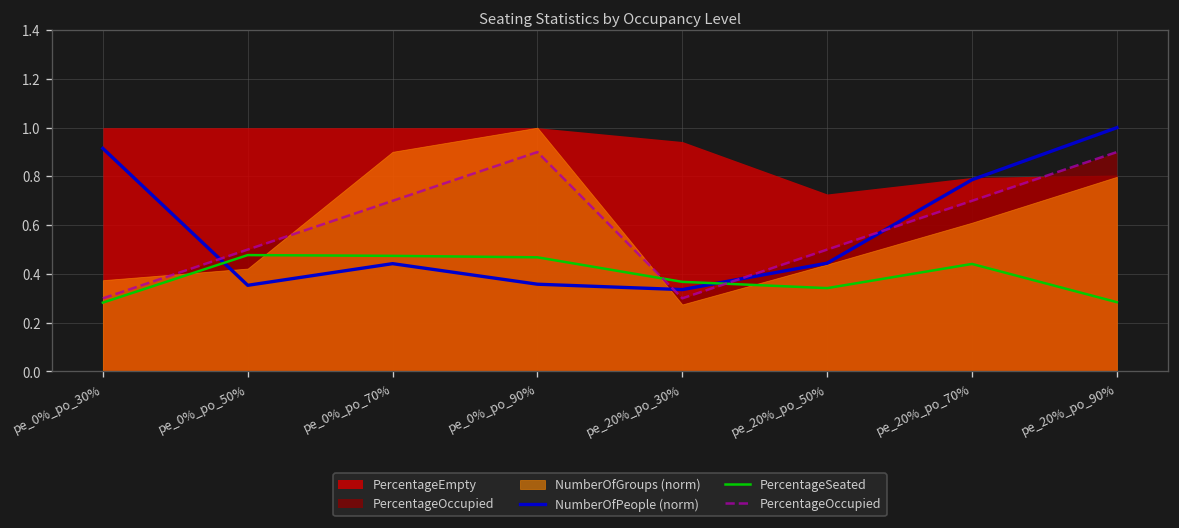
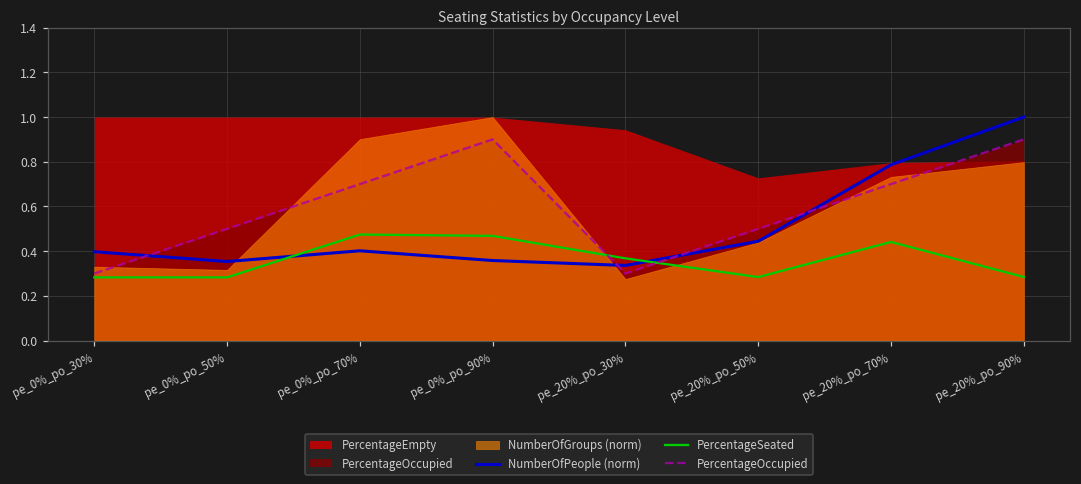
  {
    "NumberOfPeople (norm)": {
-     "pe_0%_po_30%": 0.91,
+     "pe_0%_po_30%": 0.40,
      "pe_0%_po_50%": 0.35,
-     "pe_0%_po_70%": 0.44,
+     "pe_0%_po_70%": 0.40,
      "pe_0%_po_90%": 0.36,
      "pe_20%_po_30%": 0.34,
      "pe_20%_po_90%": 1.00
    },
    "PercentageEmpty": {
      "pe_0%_po_30%": 1.00,
      "pe_0%_po_50%": 1.00,
      "pe_0%_po_70%": 1.00,
      "pe_20%_po_30%": 0.94,
      "pe_20%_po_50%": 0.73
    },
    "PercentageSeated": {
      "pe_0%_po_30%": 0.28,
-     "pe_0%_po_50%": 0.48,
+     "pe_0%_po_50%": 0.28,
      "pe_0%_po_70%": 0.47,
      "pe_0%_po_90%": 0.47,
      "pe_20%_po_30%": 0.37,
-     "pe_20%_po_50%": 0.34,
+     "pe_20%_po_50%": 0.28,
      "pe_20%_po_70%": 0.44,
      "pe_20%_po_90%": 0.28
    },
    "NumberOfGroups (norm)": {
-     "pe_0%_po_30%": 0.37,
-     "pe_0%_po_50%": 0.42,
+     "pe_0%_po_30%": 0.33,
+     "pe_0%_po_50%": 0.32,
      "pe_0%_po_70%": 0.90,
      "pe_20%_po_30%": 0.28,
-     "pe_20%_po_70%": 0.61
+     "pe_20%_po_70%": 0.73
    }
  }
